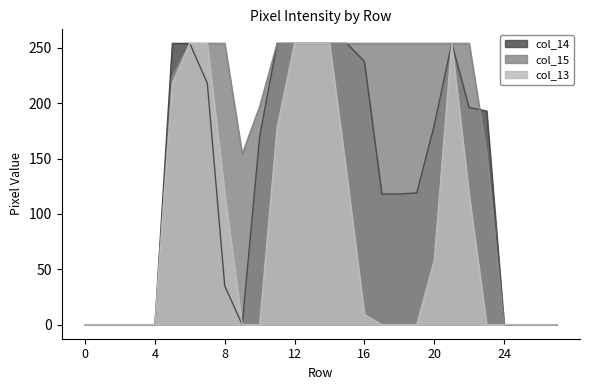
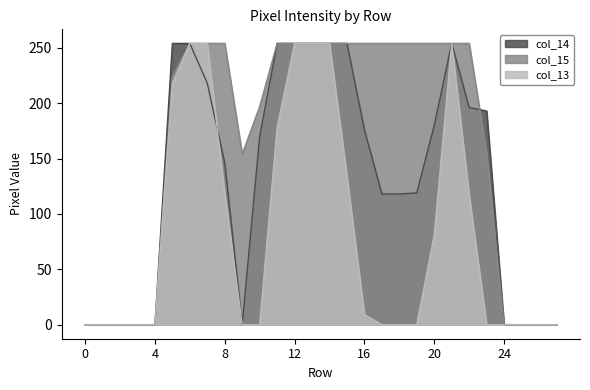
  {
    "col_14": {
-     "8": 35,
-     "16": 238,
+     "8": 146,
+     "16": 176,
      "20": 180
    },
    "col_15": {
      "8": 254,
      "16": 254,
      "20": 254
    },
    "col_13": {
      "8": 118,
      "16": 9,
-     "20": 58
+     "20": 81
    }
  }
